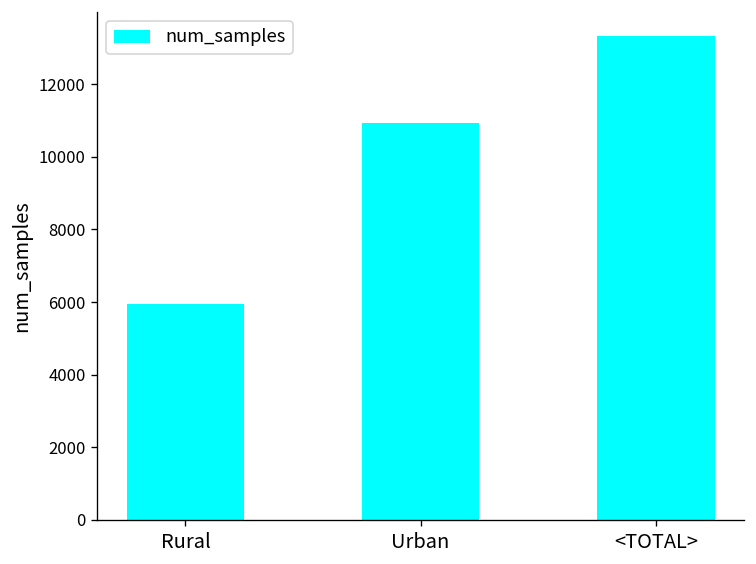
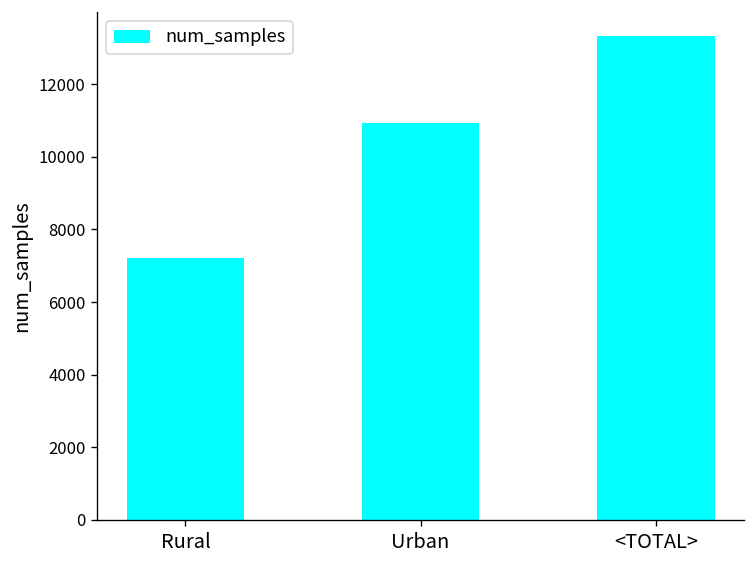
  {
-   "Rural": 5900,
+   "Rural": 7200,
    "Urban": 10900,
    "<TOTAL>": 13300
  }
